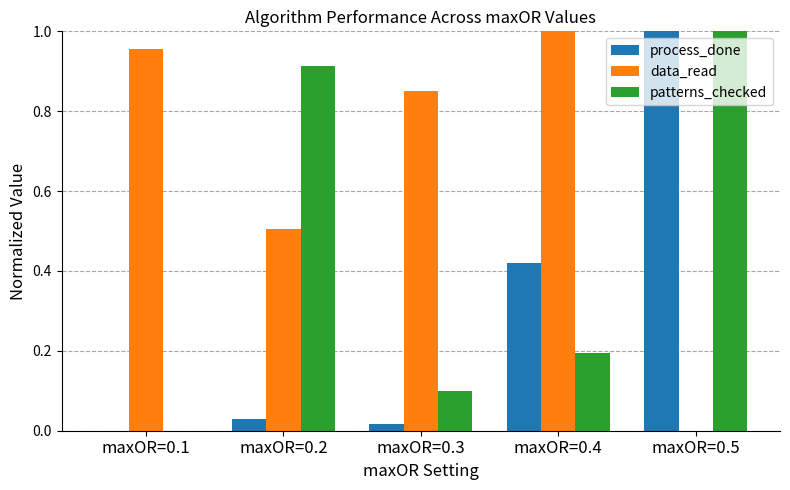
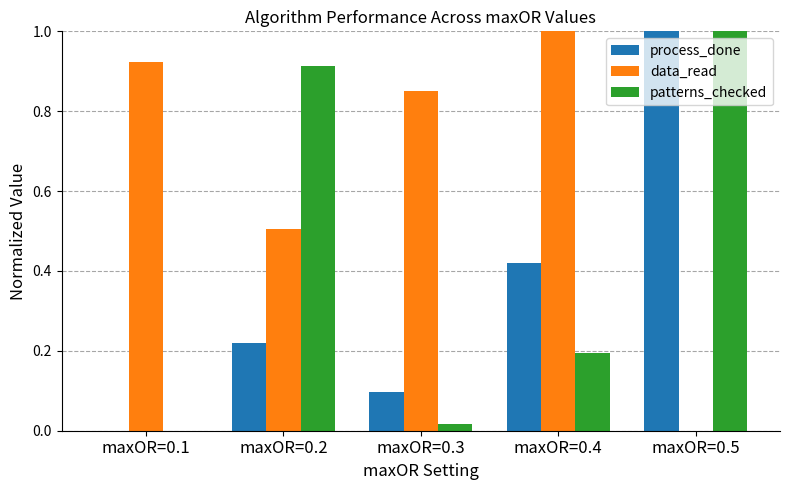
  {
    "process_done": {
      "maxOR=0.1": 0.00,
-     "maxOR=0.2": 0.03,
-     "maxOR=0.3": 0.02,
+     "maxOR=0.2": 0.22,
+     "maxOR=0.3": 0.10,
      "maxOR=0.4": 0.42,
      "maxOR=0.5": 1.00
    },
    "data_read": {
-     "maxOR=0.1": 0.96,
+     "maxOR=0.1": 0.92,
      "maxOR=0.2": 0.50,
      "maxOR=0.3": 0.85,
      "maxOR=0.4": 1.00,
      "maxOR=0.5": 0.00
    },
    "patterns_checked": {
      "maxOR=0.1": 0.00,
      "maxOR=0.2": 0.91,
-     "maxOR=0.3": 0.10,
+     "maxOR=0.3": 0.02,
      "maxOR=0.4": 0.19,
      "maxOR=0.5": 1.00
    }
  }
